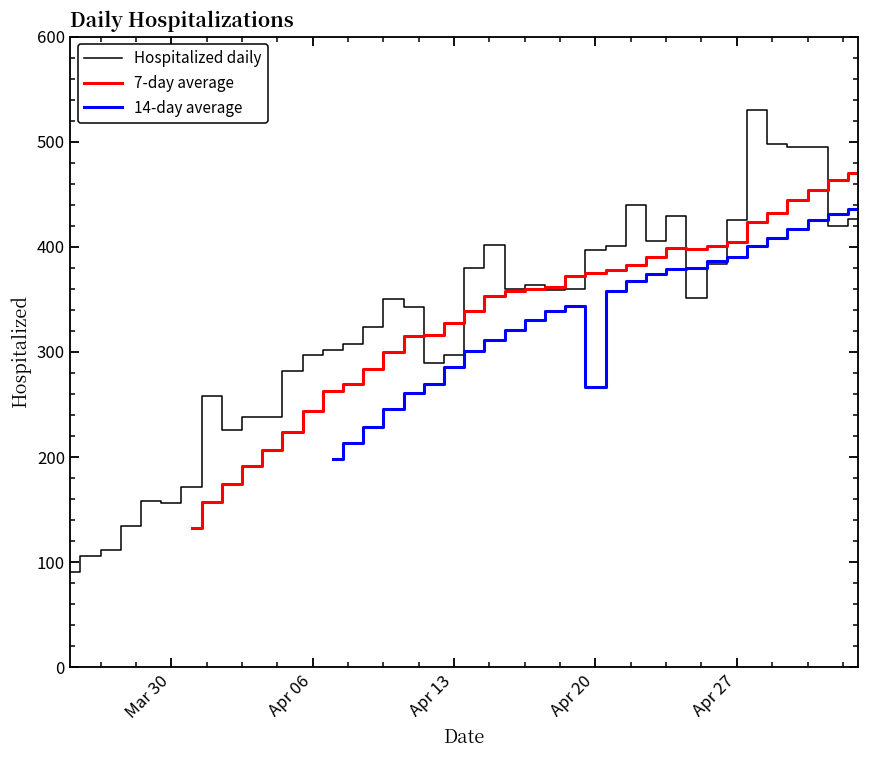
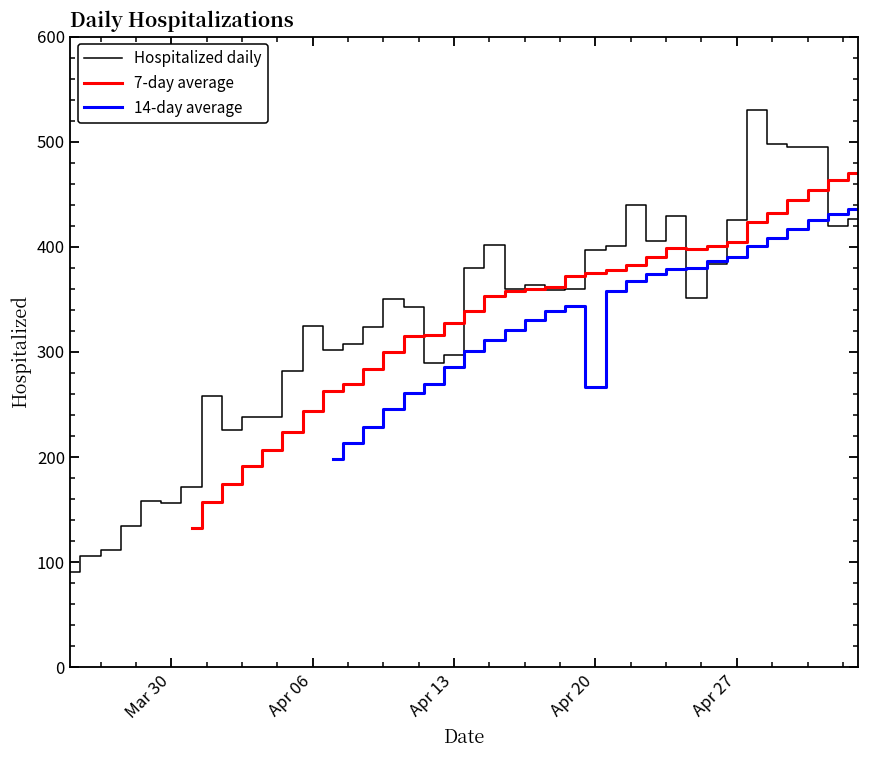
  {
    "Hospitalized daily": {
      "Mar 30": 160,
-     "Apr 06": 300,
+     "Apr 06": 330,
      "Apr 13": 300,
      "Apr 20": 400,
      "Apr 27": 430
    },
    "7-day average": {
      "Apr 06": 240,
      "Apr 13": 330,
      "Apr 20": 380,
      "Apr 27": 410
    },
    "14-day average": {
      "Apr 13": 290,
      "Apr 20": 270,
      "Apr 27": 390
    }
  }
